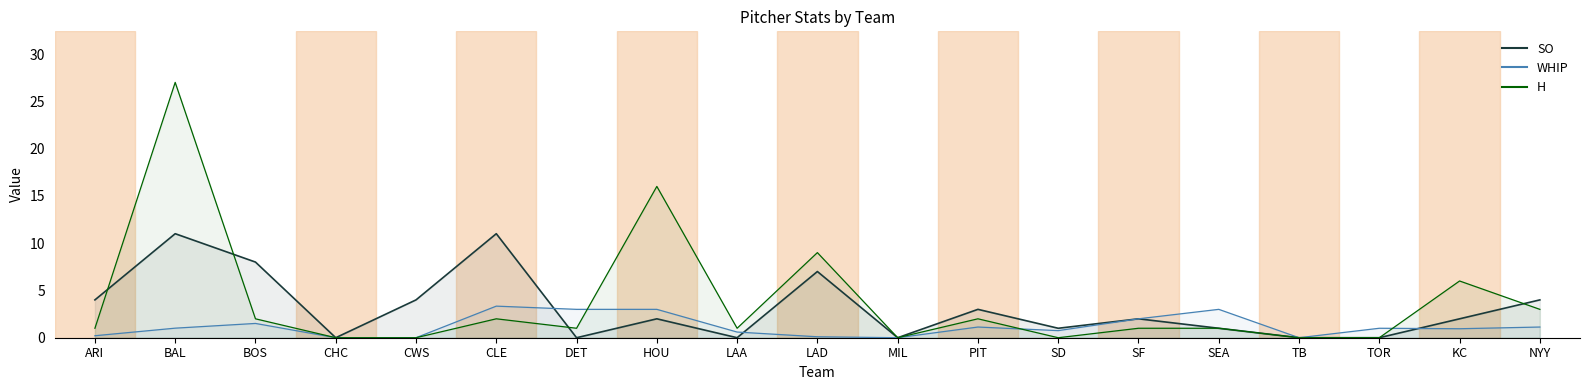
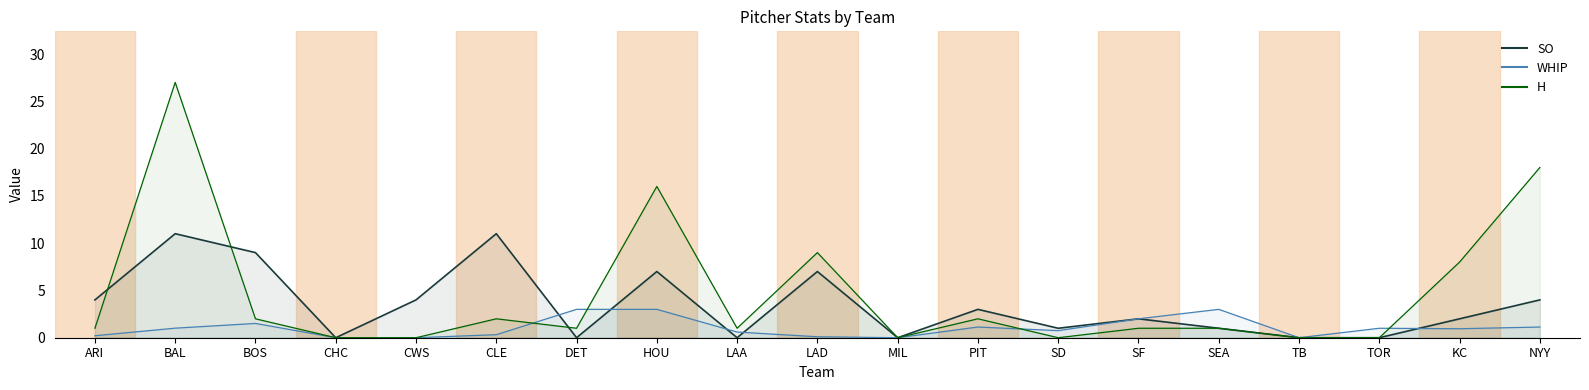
  {
    "SO": {
      "ARI": 4,
      "BAL": 11,
-     "BOS": 8,
+     "BOS": 9,
      "CWS": 4,
      "CLE": 11,
      "DET": 0,
-     "HOU": 2,
+     "HOU": 7,
      "LAA": 0,
      "LAD": 7,
      "PIT": 3,
      "KC": 2,
      "NYY": 4
    },
    "WHIP": {
      "ARI": 0,
      "BAL": 1,
      "BOS": 2,
-     "CLE": 3,
+     "CLE": 0,
      "DET": 3,
      "HOU": 3,
      "LAA": 1,
      "LAD": 0,
      "PIT": 1,
      "SEA": 3,
      "TOR": 1,
      "KC": 1,
      "NYY": 1
    },
    "H": {
      "ARI": 1,
      "BAL": 27,
      "BOS": 2,
      "CLE": 2,
      "DET": 1,
      "HOU": 16,
      "LAA": 1,
      "LAD": 9,
      "PIT": 2,
      "SD": 0,
      "SF": 1,
-     "KC": 6,
-     "NYY": 3
+     "KC": 8,
+     "NYY": 18
    }
  }
